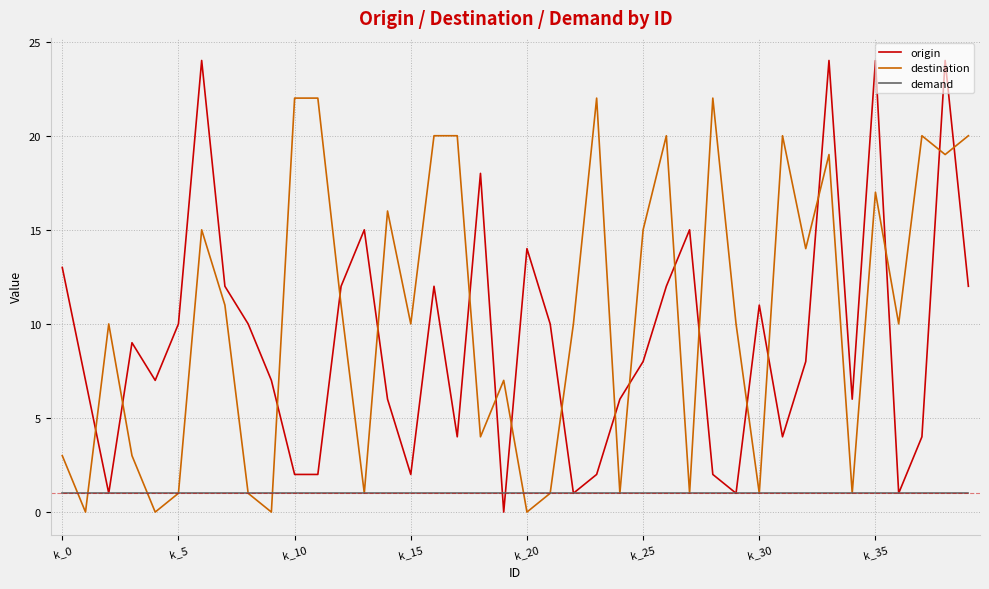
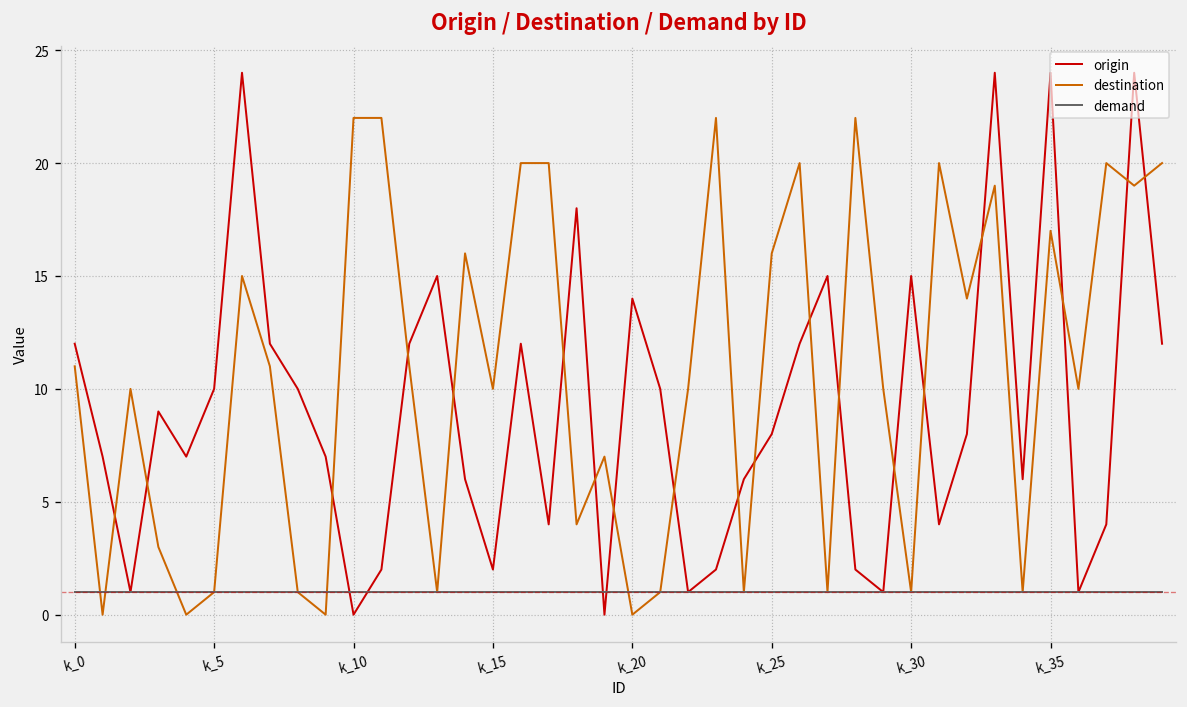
  {
    "origin": {
-     "k_0": 13,
+     "k_0": 12,
      "k_5": 10,
-     "k_10": 2,
+     "k_10": 0,
      "k_15": 2,
      "k_20": 14,
      "k_25": 8,
-     "k_30": 11
+     "k_30": 15
    },
    "destination": {
-     "k_0": 3,
+     "k_0": 11,
      "k_10": 22,
      "k_15": 10,
      "k_20": 0,
-     "k_25": 15,
+     "k_25": 16,
      "k_35": 17
    },
    "demand": {
      "k_0": 1,
      "k_10": 1,
      "k_15": 1,
      "k_20": 1,
      "k_25": 1,
      "k_35": 1
    }
  }
